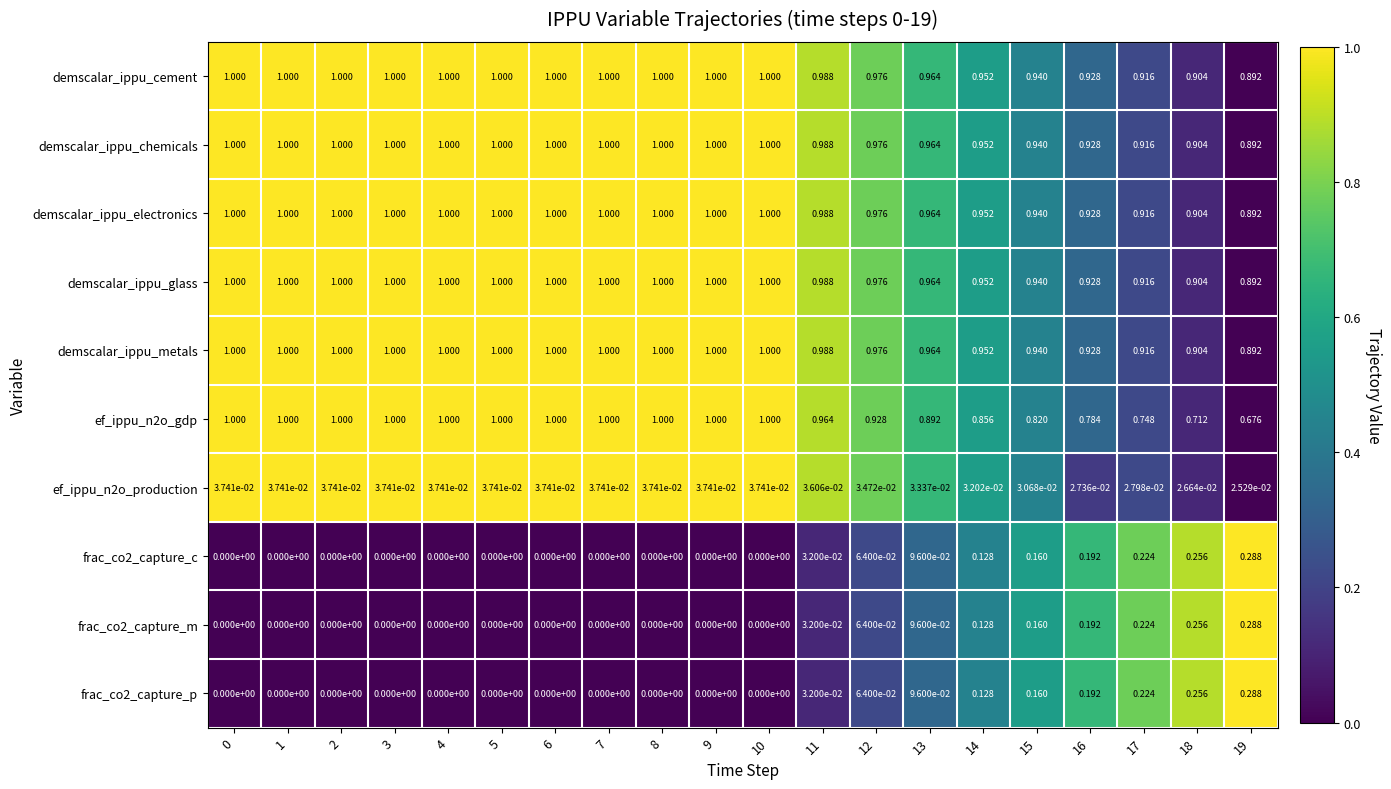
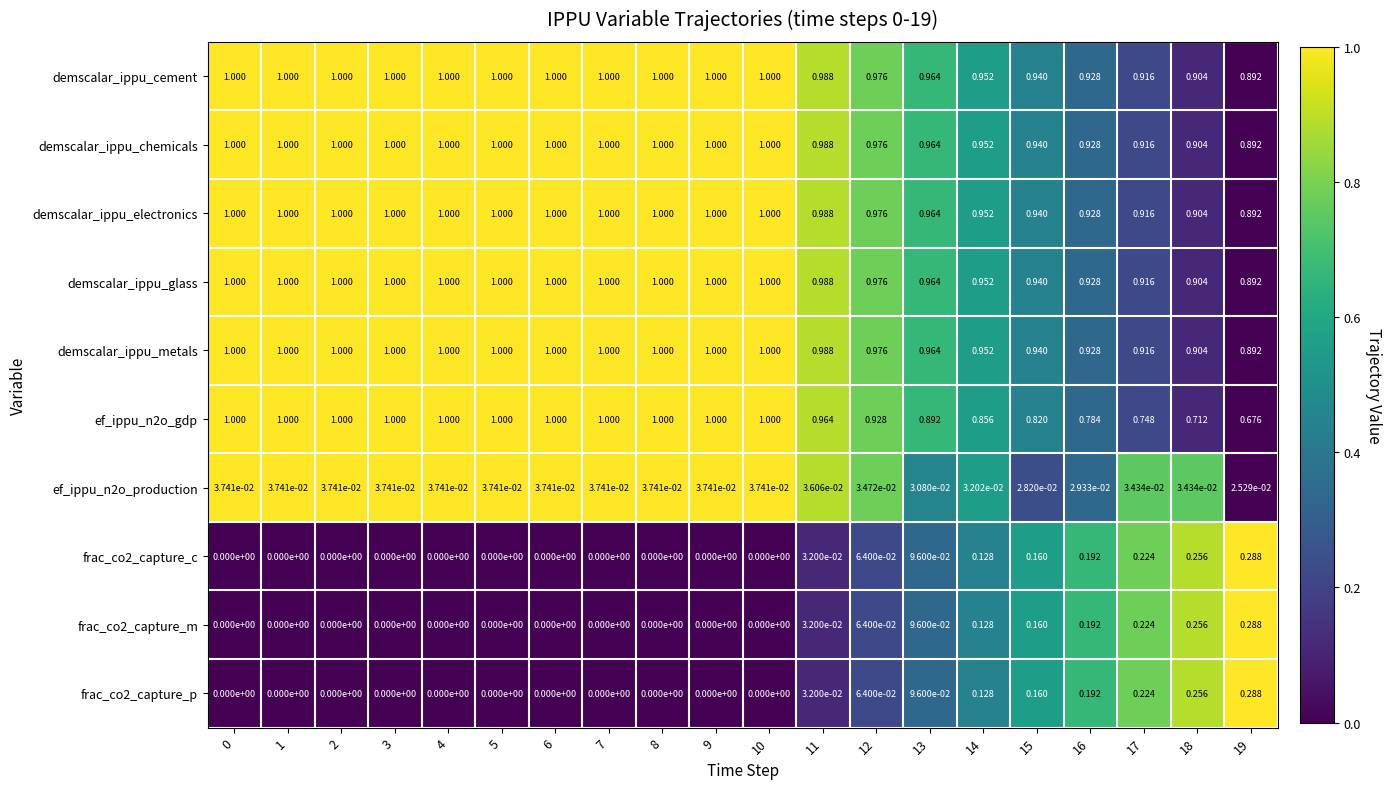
  {
    "demscalar_ippu_cement": {
      "0": "1.000",
      "1": "1.000",
      "2": "1.000",
      "3": "1.000",
      "4": "1.000",
      "5": "1.000",
      "6": "1.000",
      "7": "1.000",
      "8": "1.000",
      "9": "1.000",
      "10": "1.000",
      "11": "0.988",
      "12": "0.976",
      "13": "0.964",
      "14": "0.952",
      "15": "0.940",
      "16": "0.928",
      "17": "0.916",
      "18": "0.904",
      "19": "0.892"
    },
    "demscalar_ippu_chemicals": {
      "0": "1.000",
      "1": "1.000",
      "2": "1.000",
      "3": "1.000",
      "4": "1.000",
      "5": "1.000",
      "6": "1.000",
      "7": "1.000",
      "8": "1.000",
      "9": "1.000",
      "10": "1.000",
      "11": "0.988",
      "12": "0.976",
      "13": "0.964",
      "14": "0.952",
      "15": "0.940",
      "16": "0.928",
      "17": "0.916",
      "18": "0.904",
      "19": "0.892"
    },
    "demscalar_ippu_electronics": {
      "0": "1.000",
      "1": "1.000",
      "2": "1.000",
      "3": "1.000",
      "4": "1.000",
      "5": "1.000",
      "6": "1.000",
      "7": "1.000",
      "8": "1.000",
      "9": "1.000",
      "10": "1.000",
      "11": "0.988",
      "12": "0.976",
      "13": "0.964",
      "14": "0.952",
      "15": "0.940",
      "16": "0.928",
      "17": "0.916",
      "18": "0.904",
      "19": "0.892"
    },
    "demscalar_ippu_glass": {
      "0": "1.000",
      "1": "1.000",
      "2": "1.000",
      "3": "1.000",
      "4": "1.000",
      "5": "1.000",
      "6": "1.000",
      "7": "1.000",
      "8": "1.000",
      "9": "1.000",
      "10": "1.000",
      "11": "0.988",
      "12": "0.976",
      "13": "0.964",
      "14": "0.952",
      "15": "0.940",
      "16": "0.928",
      "17": "0.916",
      "18": "0.904",
      "19": "0.892"
    },
    "demscalar_ippu_metals": {
      "0": "1.000",
      "1": "1.000",
      "2": "1.000",
      "3": "1.000",
      "4": "1.000",
      "5": "1.000",
      "6": "1.000",
      "7": "1.000",
      "8": "1.000",
      "9": "1.000",
      "10": "1.000",
      "11": "0.988",
      "12": "0.976",
      "13": "0.964",
      "14": "0.952",
      "15": "0.940",
      "16": "0.928",
      "17": "0.916",
      "18": "0.904",
      "19": "0.892"
    },
    "ef_ippu_n2o_gdp": {
      "0": "1.000",
      "1": "1.000",
      "2": "1.000",
      "3": "1.000",
      "4": "1.000",
      "5": "1.000",
      "6": "1.000",
      "7": "1.000",
      "8": "1.000",
      "9": "1.000",
      "10": "1.000",
      "11": "0.964",
      "12": "0.928",
      "13": "0.892",
      "14": "0.856",
      "15": "0.820",
      "16": "0.784",
      "17": "0.748",
      "18": "0.712",
      "19": "0.676"
    },
    "ef_ippu_n2o_production": {
      "0": "3.741e-02",
      "1": "3.741e-02",
      "2": "3.741e-02",
      "3": "3.741e-02",
      "4": "3.741e-02",
      "5": "3.741e-02",
      "6": "3.741e-02",
      "7": "3.741e-02",
      "8": "3.741e-02",
      "9": "3.741e-02",
      "10": "3.741e-02",
      "11": "3.606e-02",
      "12": "3.472e-02",
-     "13": "3.337e-02",
+     "13": "3.080e-02",
      "14": "3.202e-02",
-     "15": "3.068e-02",
-     "16": "2.736e-02",
-     "17": "2.798e-02",
-     "18": "2.664e-02",
+     "15": "2.820e-02",
+     "16": "2.933e-02",
+     "17": "3.434e-02",
+     "18": "3.434e-02",
      "19": "2.529e-02"
    },
    "frac_co2_capture_c": {
      "0": "0.000e+00",
      "1": "0.000e+00",
      "2": "0.000e+00",
      "3": "0.000e+00",
      "4": "0.000e+00",
      "5": "0.000e+00",
      "6": "0.000e+00",
      "7": "0.000e+00",
      "8": "0.000e+00",
      "9": "0.000e+00",
      "10": "0.000e+00",
      "11": "3.200e-02",
      "12": "6.400e-02",
      "13": "9.600e-02",
      "14": "0.128",
      "15": "0.160",
      "16": "0.192",
      "17": "0.224",
      "18": "0.256",
      "19": "0.288"
    },
    "frac_co2_capture_m": {
      "0": "0.000e+00",
      "1": "0.000e+00",
      "2": "0.000e+00",
      "3": "0.000e+00",
      "4": "0.000e+00",
      "5": "0.000e+00",
      "6": "0.000e+00",
      "7": "0.000e+00",
      "8": "0.000e+00",
      "9": "0.000e+00",
      "10": "0.000e+00",
      "11": "3.200e-02",
      "12": "6.400e-02",
      "13": "9.600e-02",
      "14": "0.128",
      "15": "0.160",
      "16": "0.192",
      "17": "0.224",
      "18": "0.256",
      "19": "0.288"
    },
    "frac_co2_capture_p": {
      "0": "0.000e+00",
      "1": "0.000e+00",
      "2": "0.000e+00",
      "3": "0.000e+00",
      "4": "0.000e+00",
      "5": "0.000e+00",
      "6": "0.000e+00",
      "7": "0.000e+00",
      "8": "0.000e+00",
      "9": "0.000e+00",
      "10": "0.000e+00",
      "11": "3.200e-02",
      "12": "6.400e-02",
      "13": "9.600e-02",
      "14": "0.128",
      "15": "0.160",
      "16": "0.192",
      "17": "0.224",
      "18": "0.256",
      "19": "0.288"
    }
  }
